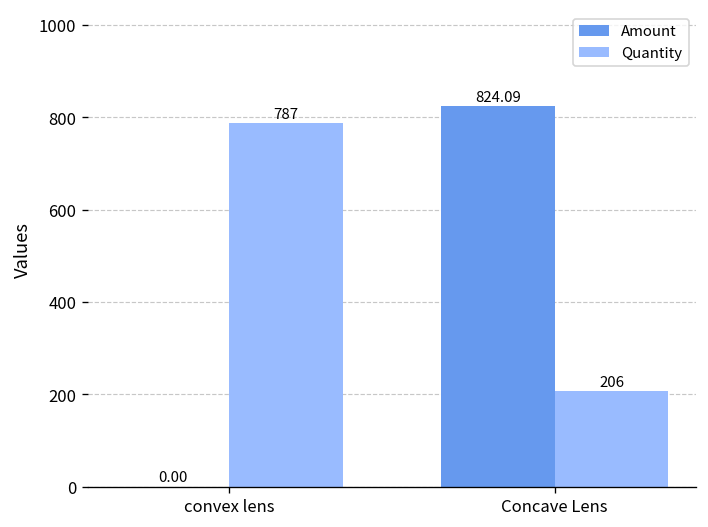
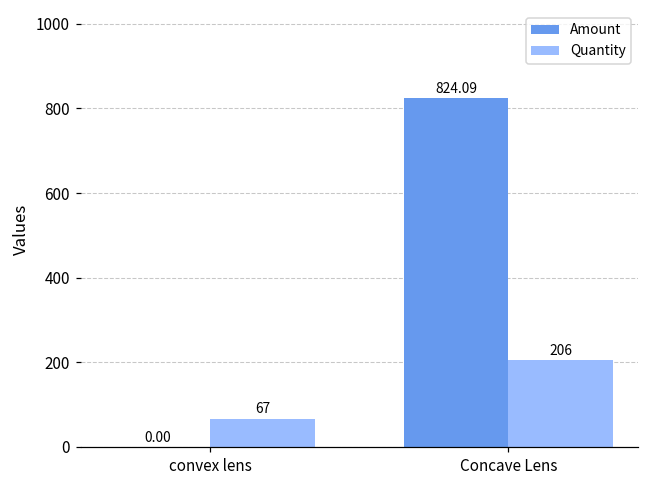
  {
    "Amount": {
      "convex lens": 0.00,
      "Concave Lens": 824.09
    },
    "Quantity": {
-     "convex lens": 787,
+     "convex lens": 67,
      "Concave Lens": 206
    }
  }
